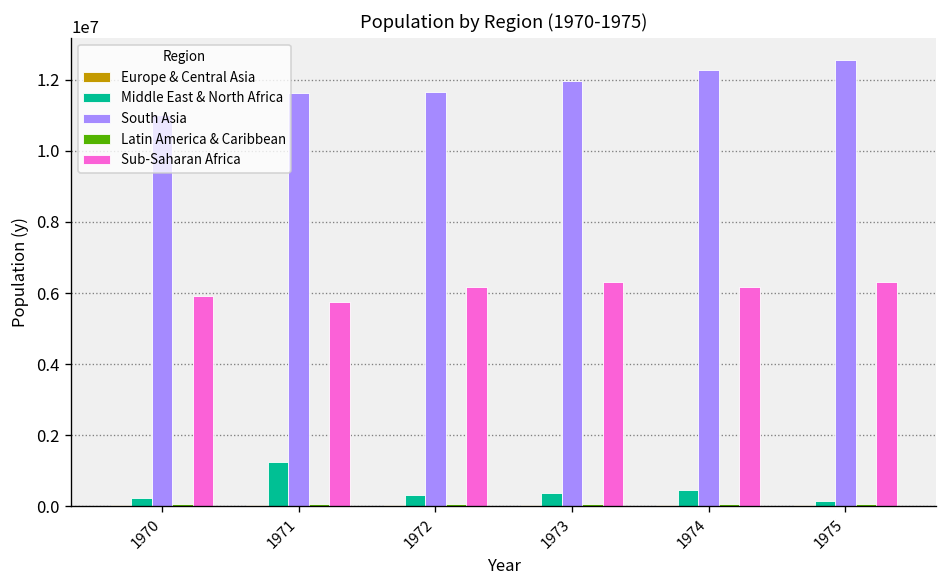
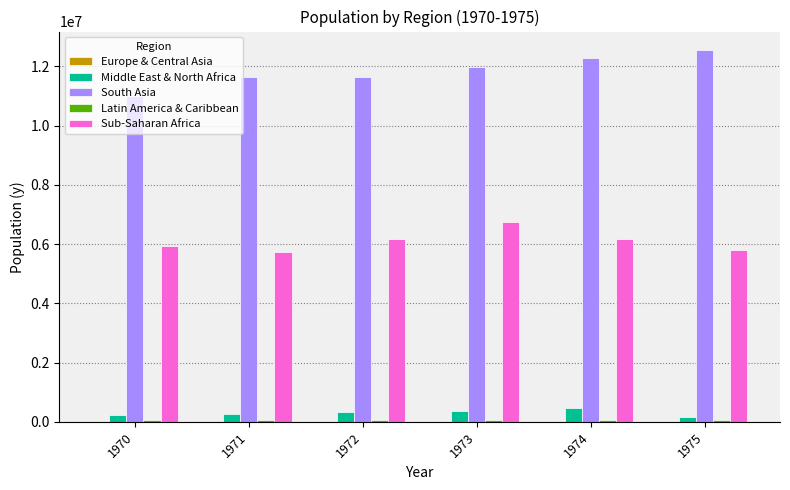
  {
    "Middle East & North Africa": {
      "1970": 200000,
-     "1971": 1200000,
+     "1971": 300000,
      "1972": 300000,
      "1973": 400000,
      "1974": 500000,
      "1975": 200000
    },
    "South Asia": {
      "1971": 11600000,
      "1972": 11600000,
      "1973": 12000000,
      "1974": 12300000,
      "1975": 12600000
    },
    "Sub-Saharan Africa": {
      "1970": 5900000,
      "1971": 5700000,
      "1972": 6200000,
-     "1973": 6300000,
+     "1973": 6800000,
      "1974": 6200000,
-     "1975": 6300000
+     "1975": 5800000
    }
  }
